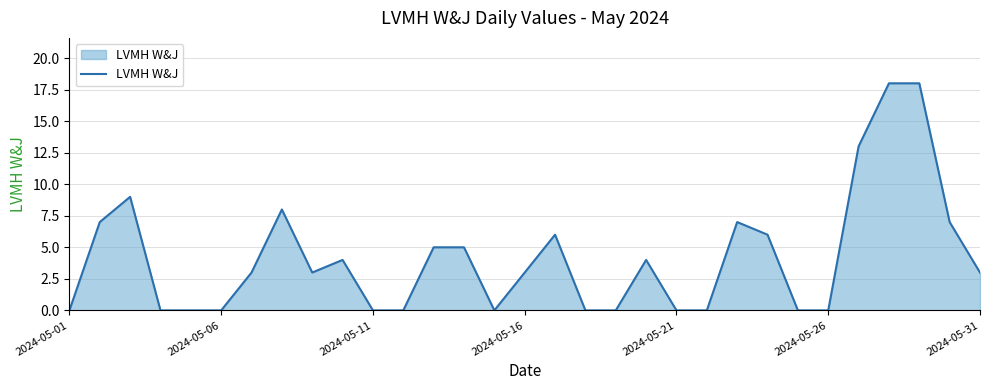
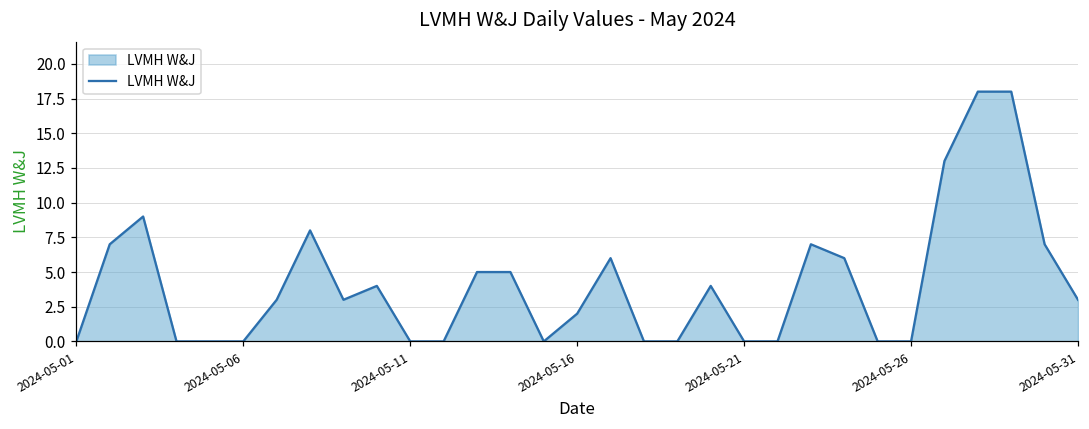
  {
    "2024-05-01": 0,
    "2024-05-06": 0,
    "2024-05-11": 0,
-   "2024-05-16": 3,
+   "2024-05-16": 2,
    "2024-05-21": 0,
    "2024-05-26": 0,
    "2024-05-31": 3
  }
